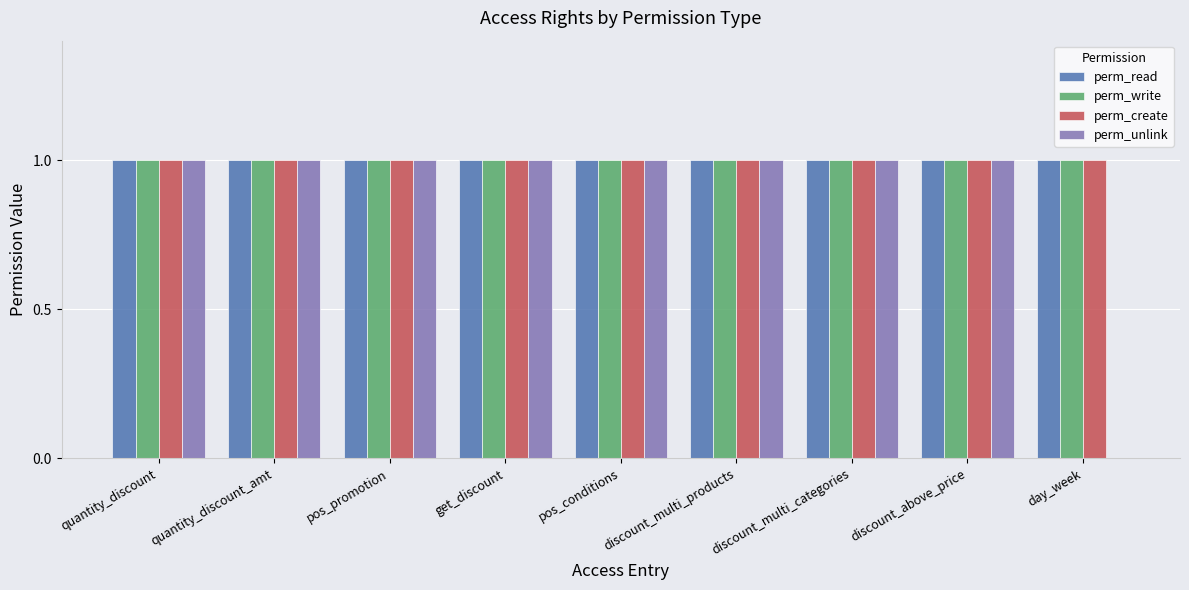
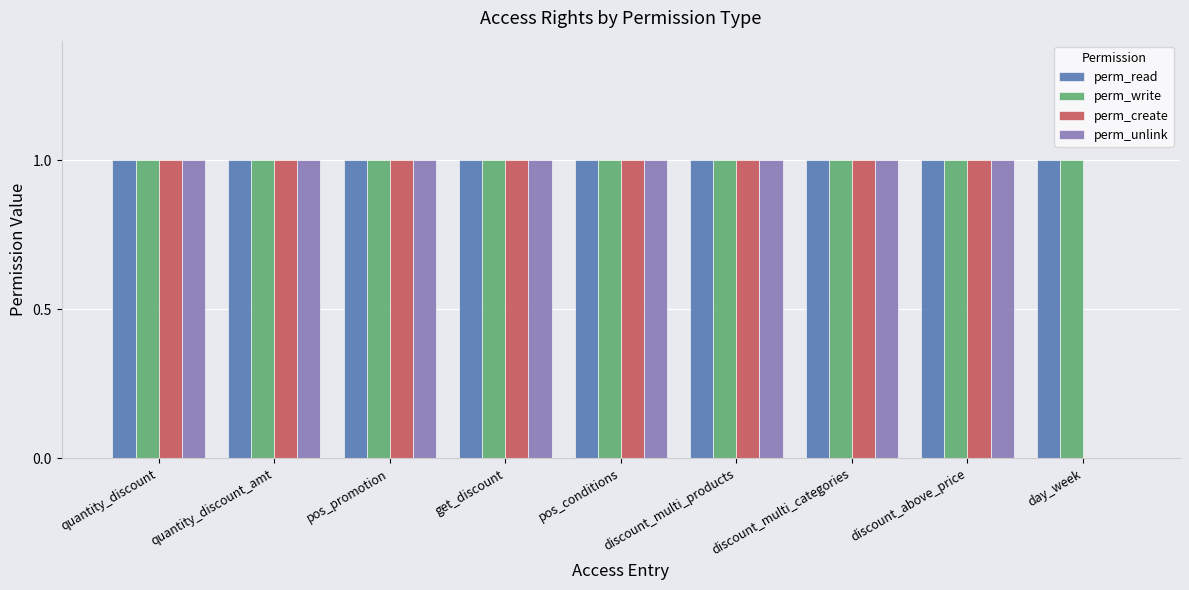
  {
    "perm_write": {
      "quantity_discount": 1,
      "quantity_discount_amt": 1,
      "pos_promotion": 1,
      "get_discount": 1,
      "pos_conditions": 1,
      "discount_multi_products": 1,
      "discount_multi_categories": 1,
      "discount_above_price": 1,
      "day_week": 1
    },
    "perm_create": {
      "quantity_discount": 1,
      "quantity_discount_amt": 1,
      "pos_promotion": 1,
      "get_discount": 1,
      "pos_conditions": 1,
      "discount_multi_products": 1,
      "discount_multi_categories": 1,
      "discount_above_price": 1,
-     "day_week": 1
+     "day_week": 0
    }
  }
